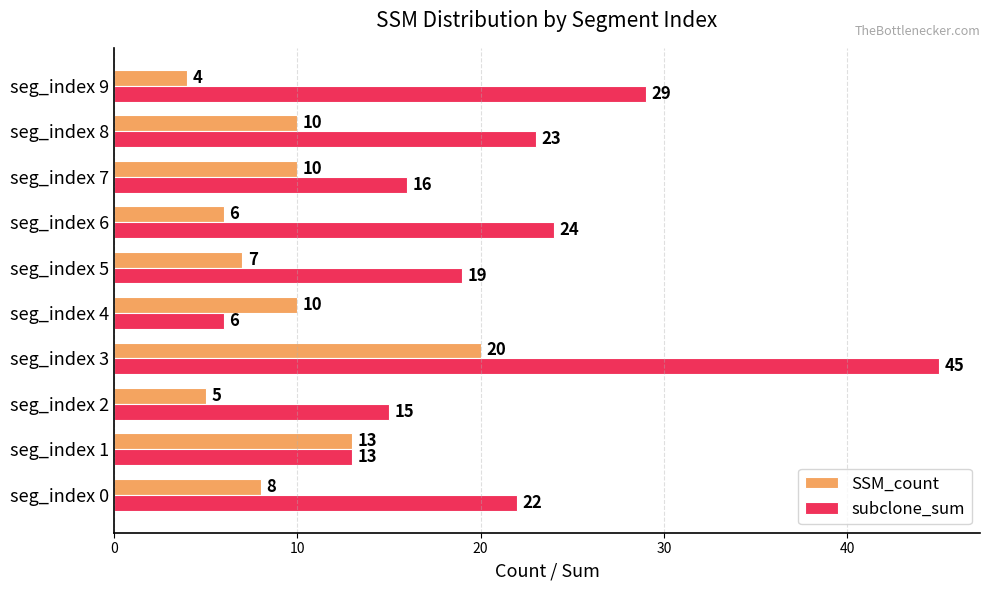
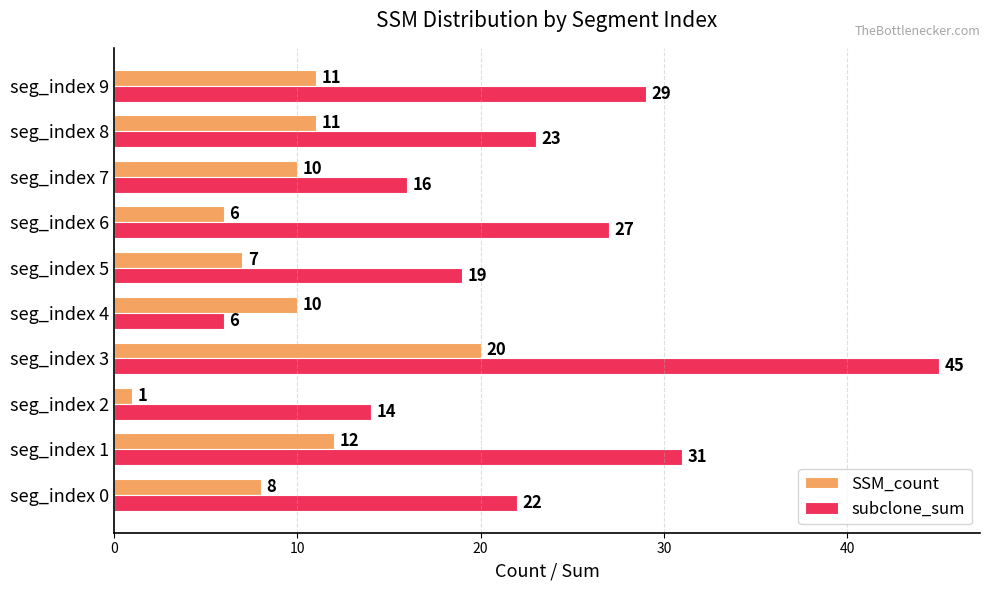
  {
    "SSM_count": {
-     "seg_index 9": 4,
-     "seg_index 8": 10,
+     "seg_index 9": 11,
+     "seg_index 8": 11,
      "seg_index 7": 10,
      "seg_index 6": 6,
      "seg_index 5": 7,
      "seg_index 4": 10,
      "seg_index 3": 20,
-     "seg_index 2": 5,
-     "seg_index 1": 13,
+     "seg_index 2": 1,
+     "seg_index 1": 12,
      "seg_index 0": 8
    },
    "subclone_sum": {
      "seg_index 9": 29,
      "seg_index 8": 23,
      "seg_index 7": 16,
-     "seg_index 6": 24,
+     "seg_index 6": 27,
      "seg_index 5": 19,
      "seg_index 4": 6,
      "seg_index 3": 45,
-     "seg_index 2": 15,
-     "seg_index 1": 13,
+     "seg_index 2": 14,
+     "seg_index 1": 31,
      "seg_index 0": 22
    }
  }
